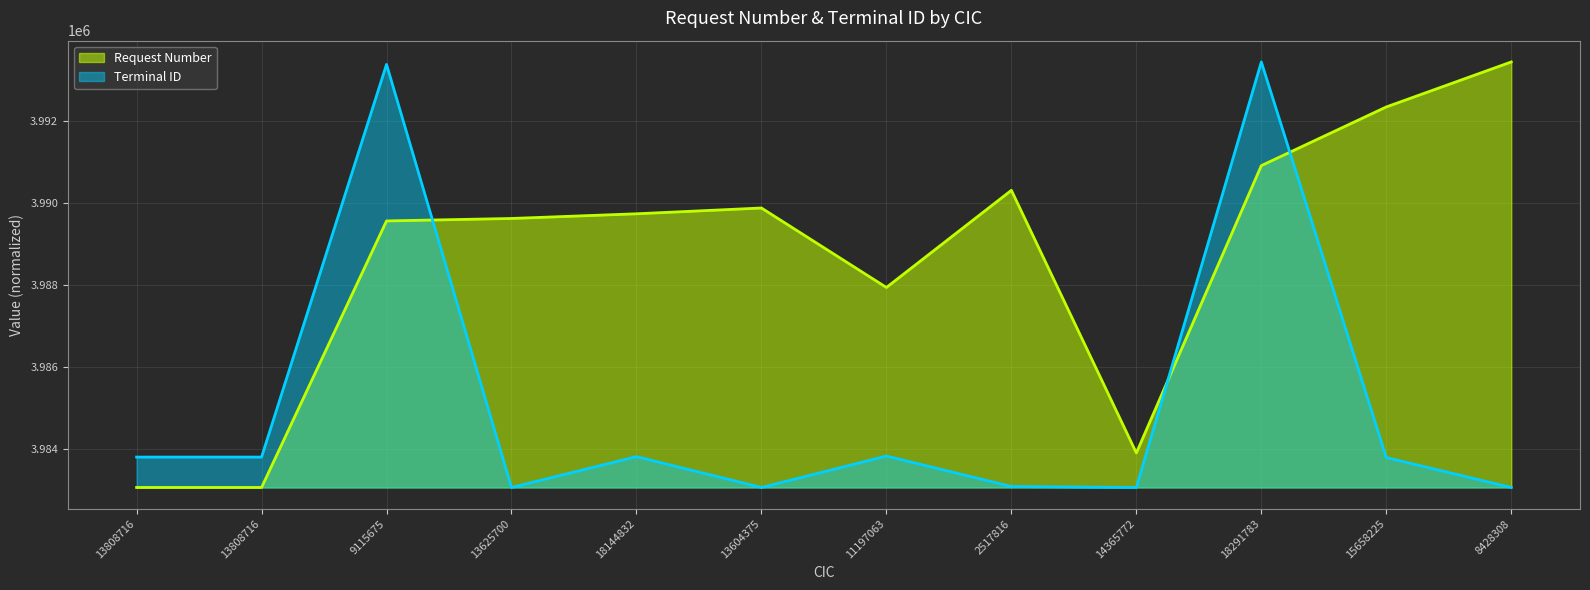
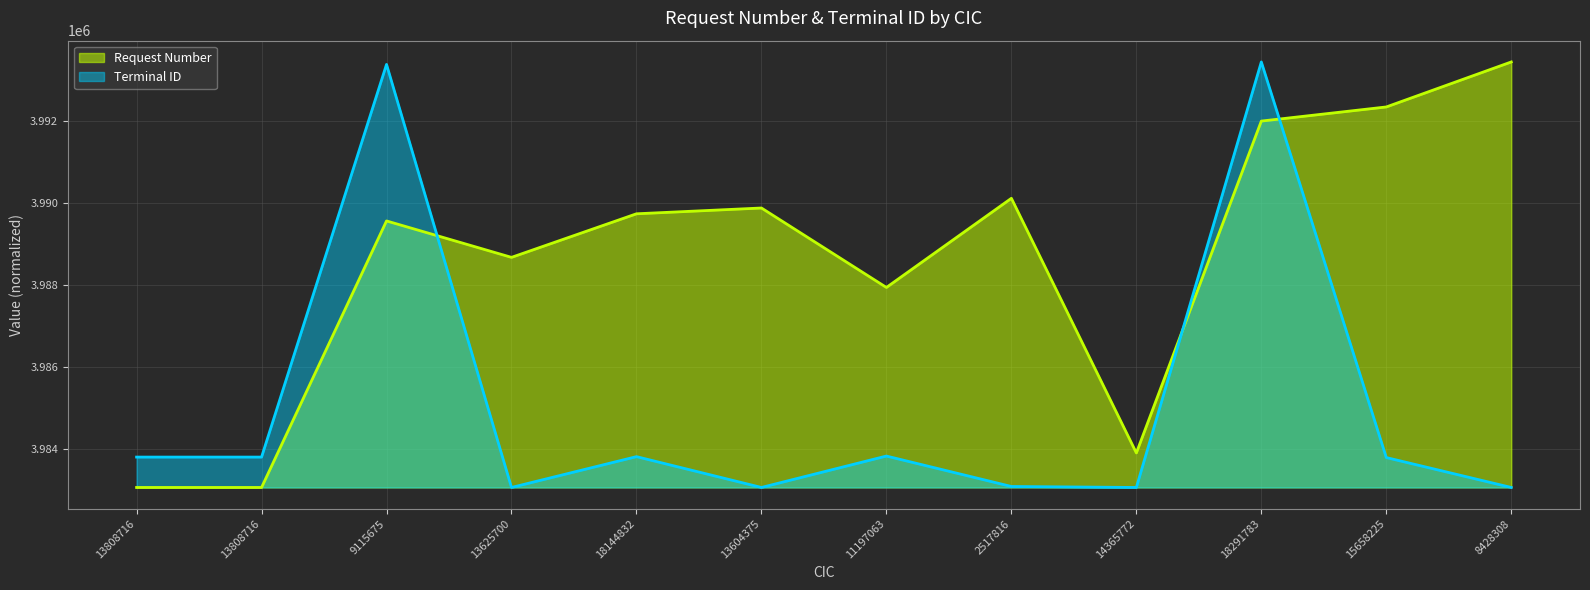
  {
    "Request Number": {
      "9115675": 3989600,
-     "13625700": 3989600,
+     "13625700": 3988700,
      "18144832": 3989700,
      "13604375": 3989900,
      "11197063": 3987900,
-     "2517816": 3990300,
+     "2517816": 3990100,
      "14365772": 3983900,
-     "18291783": 3990900,
+     "18291783": 3992000,
      "15658225": 3992300,
      "8428308": 3993400
    },
    "Terminal ID": {
      "9115675": 3993400,
      "13625700": 3983100,
      "18144832": 3983800,
      "13604375": 3983100,
      "11197063": 3983800,
      "2517816": 3983100,
      "14365772": 3983100,
      "18291783": 3993400,
      "15658225": 3983800,
      "8428308": 3983100
    }
  }
